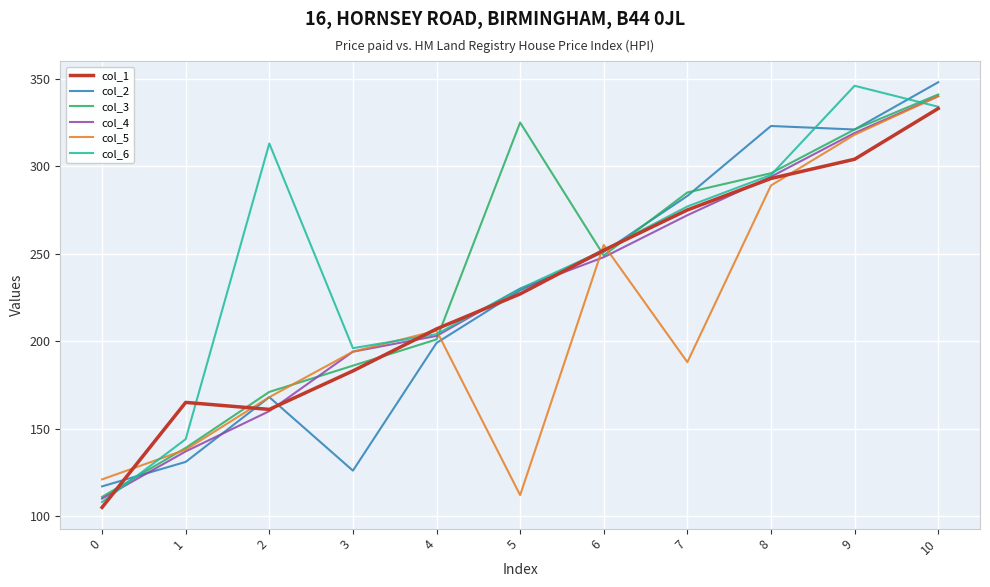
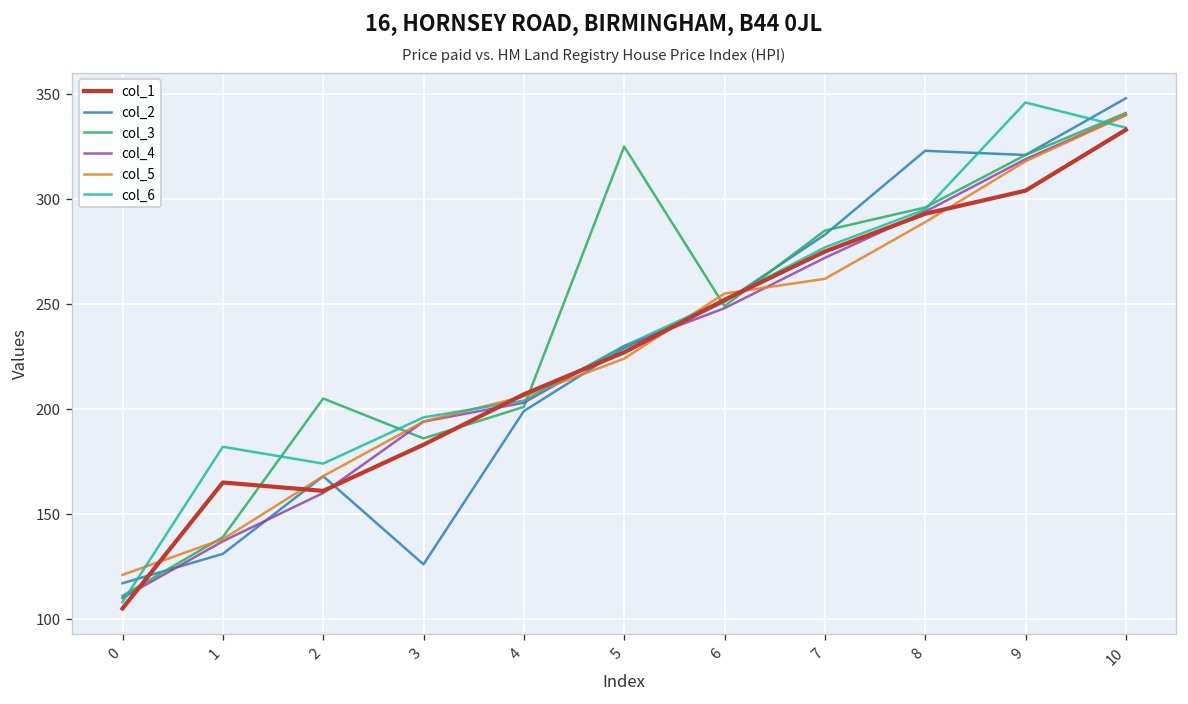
  {
    "col_1": {
      "0": 105,
      "1": 165,
      "3": 183,
      "5": 227,
      "7": 275,
      "9": 304
    },
    "col_2": {
      "0": 117,
      "1": 131,
      "3": 126,
      "4": 199,
      "7": 283,
      "8": 323,
      "10": 348
    },
    "col_3": {
-     "2": 171,
+     "2": 205,
      "3": 186,
      "4": 201,
      "5": 325,
      "7": 285
    },
    "col_4": {
      "7": 272
    },
    "col_5": {
      "0": 121,
-     "5": 112,
+     "5": 224,
      "6": 255,
-     "7": 188,
+     "7": 262,
      "8": 289
    },
    "col_6": {
      "0": 108,
-     "1": 144,
-     "2": 313,
+     "1": 182,
+     "2": 174,
      "3": 196,
      "7": 277,
      "9": 346
    }
  }
